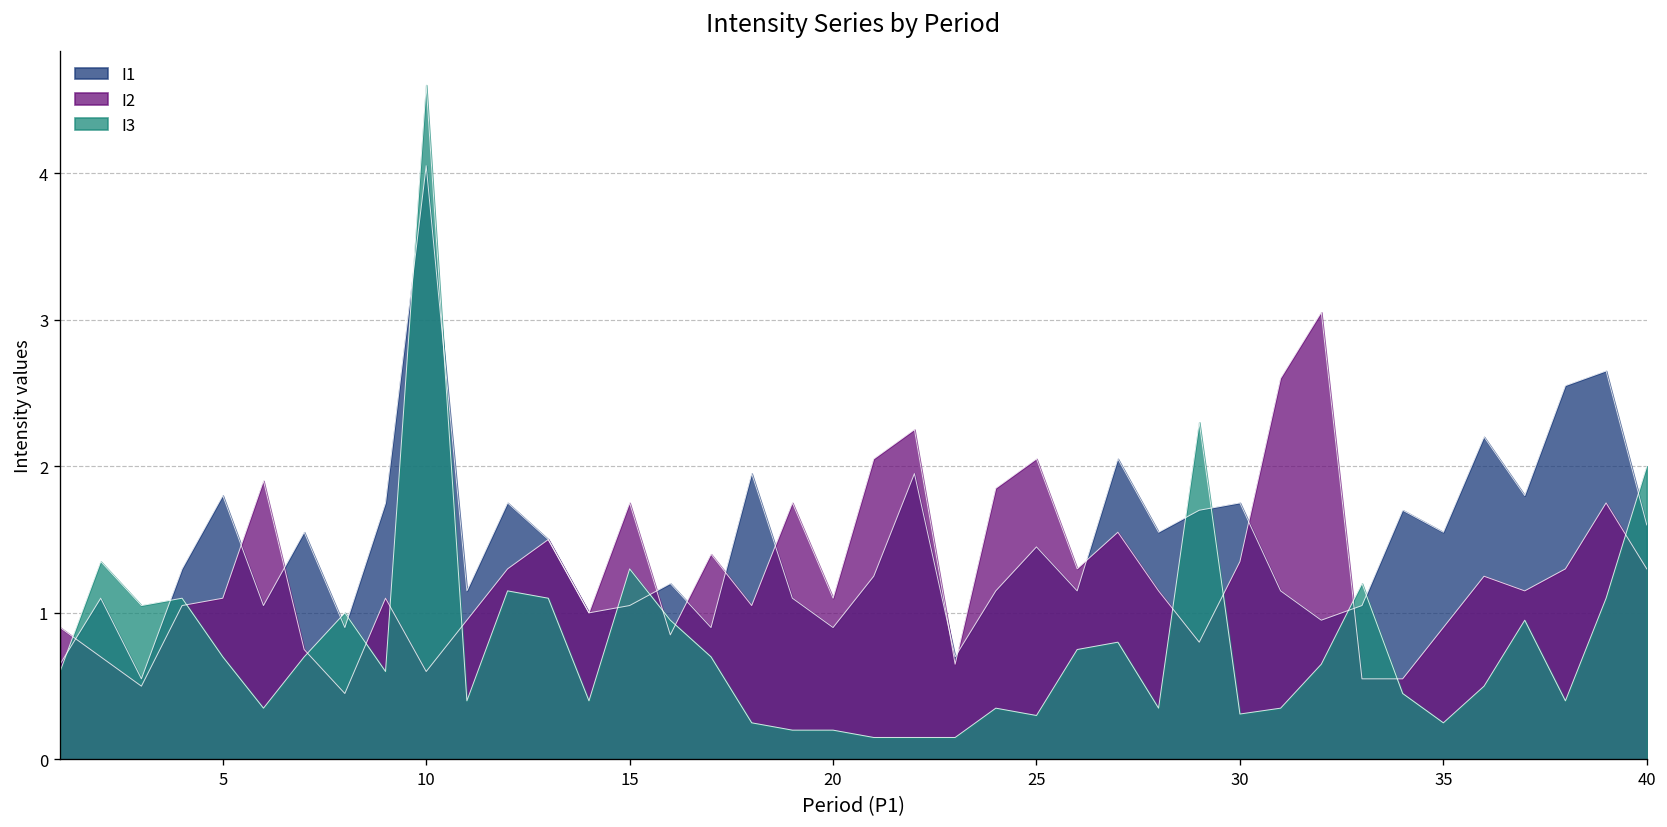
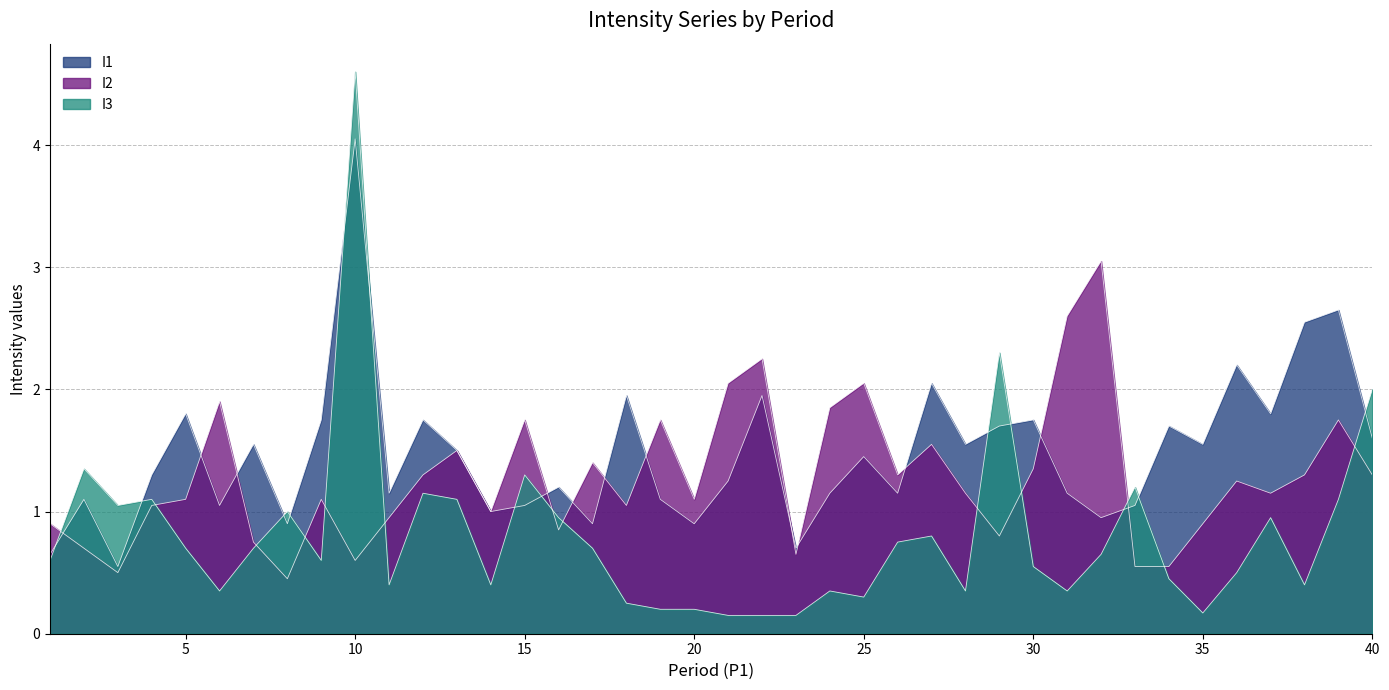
  {
    "I1": {
      "5": 1.80,
      "10": 4.05,
      "15": 1.05,
      "20": 0.90,
      "25": 1.45,
      "30": 1.75,
      "35": 1.55,
      "40": 1.60
    },
    "I2": {
      "5": 1.10,
      "10": 0.60,
      "15": 1.75,
      "20": 1.10,
      "25": 2.05,
      "30": 1.35,
      "35": 0.90,
      "40": 1.30
    },
    "I3": {
      "5": 0.70,
      "10": 4.60,
      "15": 1.30,
      "20": 0.20,
      "25": 0.30,
-     "30": 0.31,
-     "35": 0.25,
+     "30": 0.55,
+     "35": 0.17,
      "40": 2.00
    }
  }
